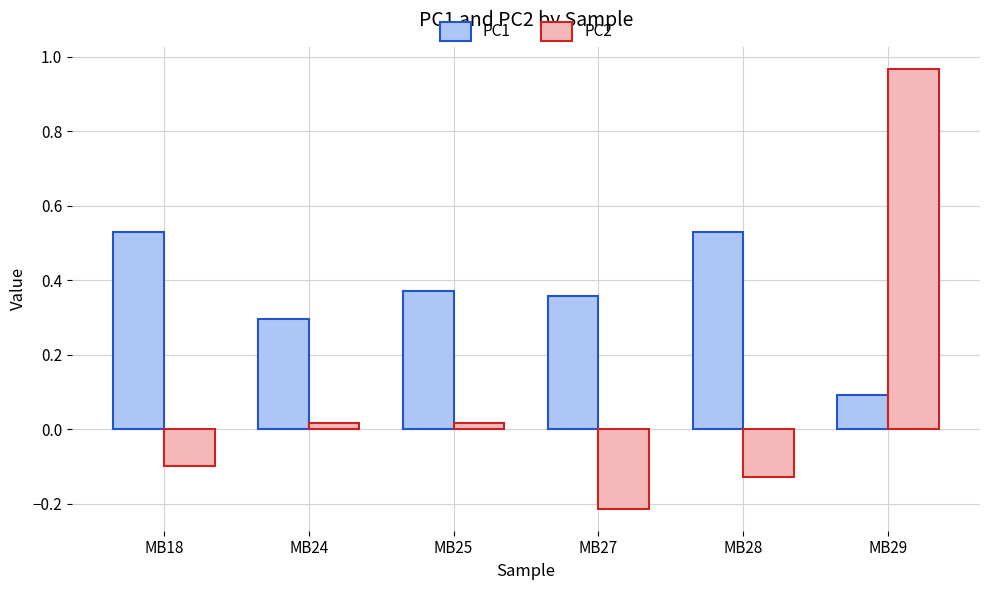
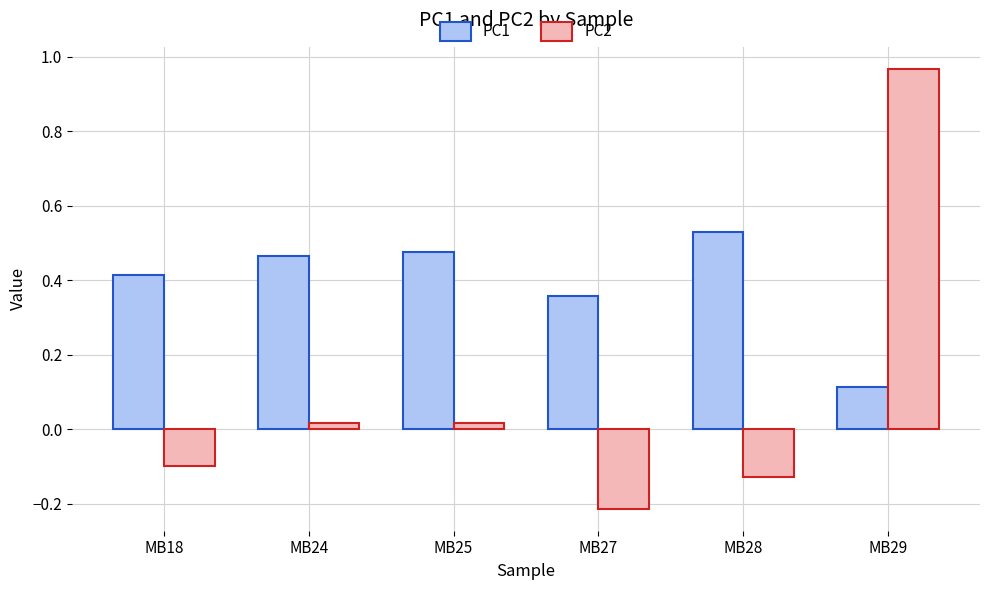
  {
    "PC1": {
-     "MB18": 0.53,
-     "MB24": 0.30,
-     "MB25": 0.37,
+     "MB18": 0.41,
+     "MB24": 0.47,
+     "MB25": 0.47,
      "MB27": 0.36,
      "MB28": 0.53,
-     "MB29": 0.09
+     "MB29": 0.11
    },
    "PC2": {
      "MB18": -0.10,
      "MB24": 0.02,
      "MB25": 0.01,
      "MB27": -0.21,
      "MB28": -0.13,
      "MB29": 0.97
    }
  }
